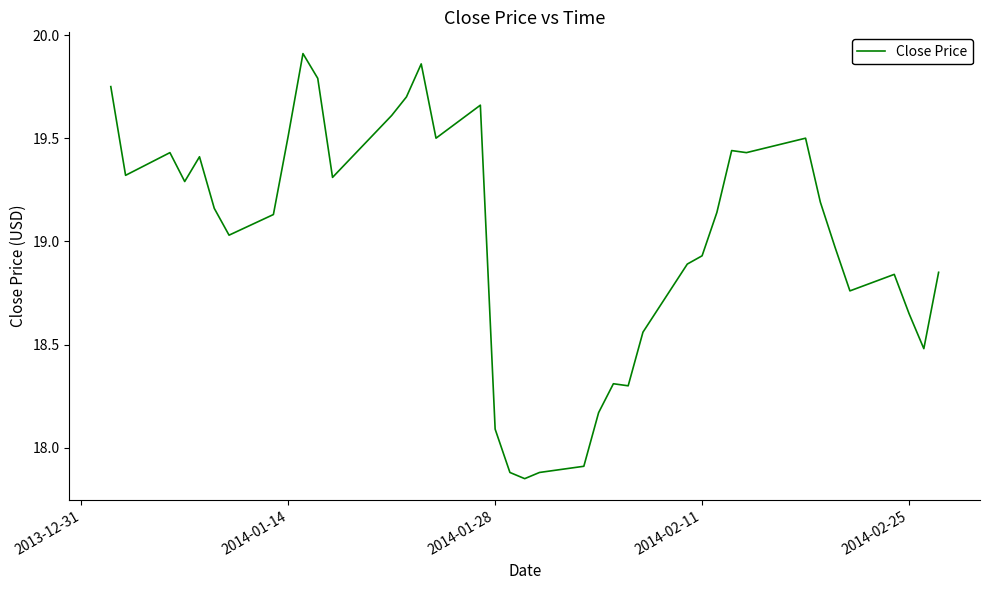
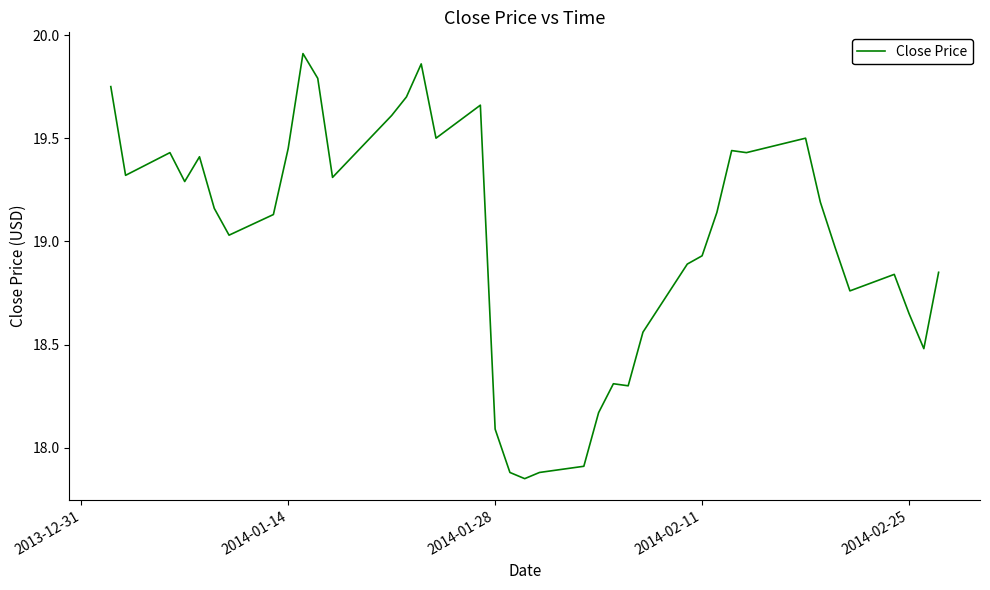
  {
-   "2014-01-14": 19.51,
+   "2014-01-14": 19.45,
    "2014-01-28": 18.09,
    "2014-02-11": 18.93,
    "2014-02-25": 18.65
  }
